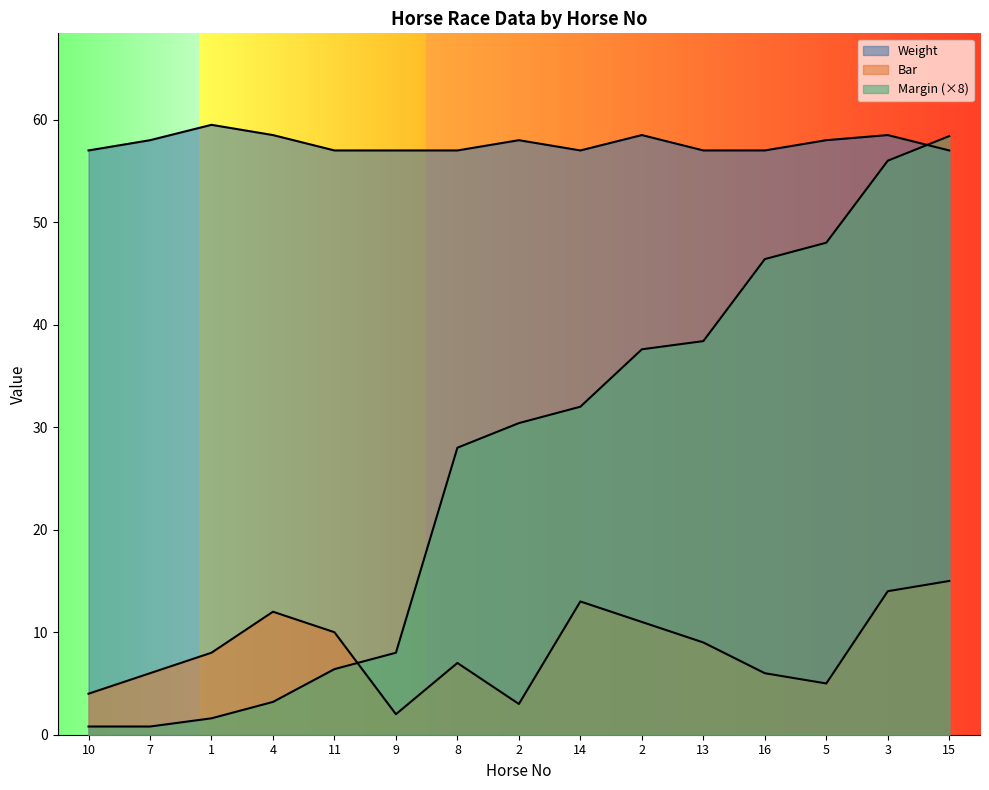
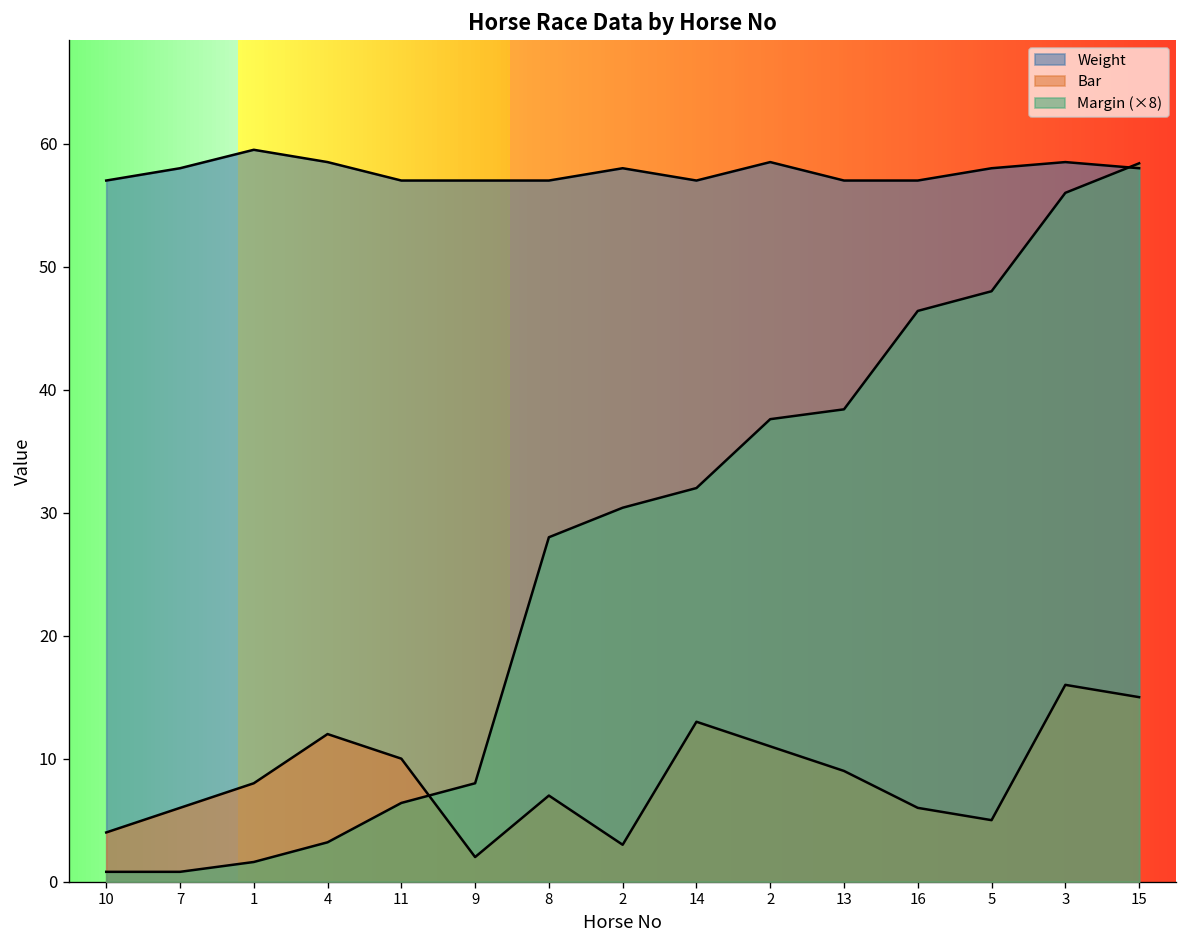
  {
    "Weight": {
      "10": 57,
      "7": 58,
      "1": 59.5,
      "4": 58.5,
      "11": 57,
      "9": 57,
      "8": 57,
      "14": 57,
      "13": 57,
      "16": 57,
      "5": 58,
      "3": 58.5,
-     "15": 57
+     "15": 58
    },
    "Bar": {
      "10": 4,
      "7": 6,
      "1": 8,
      "4": 12,
      "11": 10,
      "9": 2,
      "8": 7,
      "14": 13,
      "13": 9,
      "16": 6,
      "5": 5,
-     "3": 14,
+     "3": 16,
      "15": 15
    },
    "Margin (×8)": {
      "10": 1,
      "7": 1,
      "1": 1.6,
      "4": 3,
      "11": 6.4,
      "9": 8,
      "8": 28,
      "14": 32,
      "13": 38.4,
      "16": 46.4,
      "5": 48,
      "3": 56,
      "15": 58.4
    }
  }
